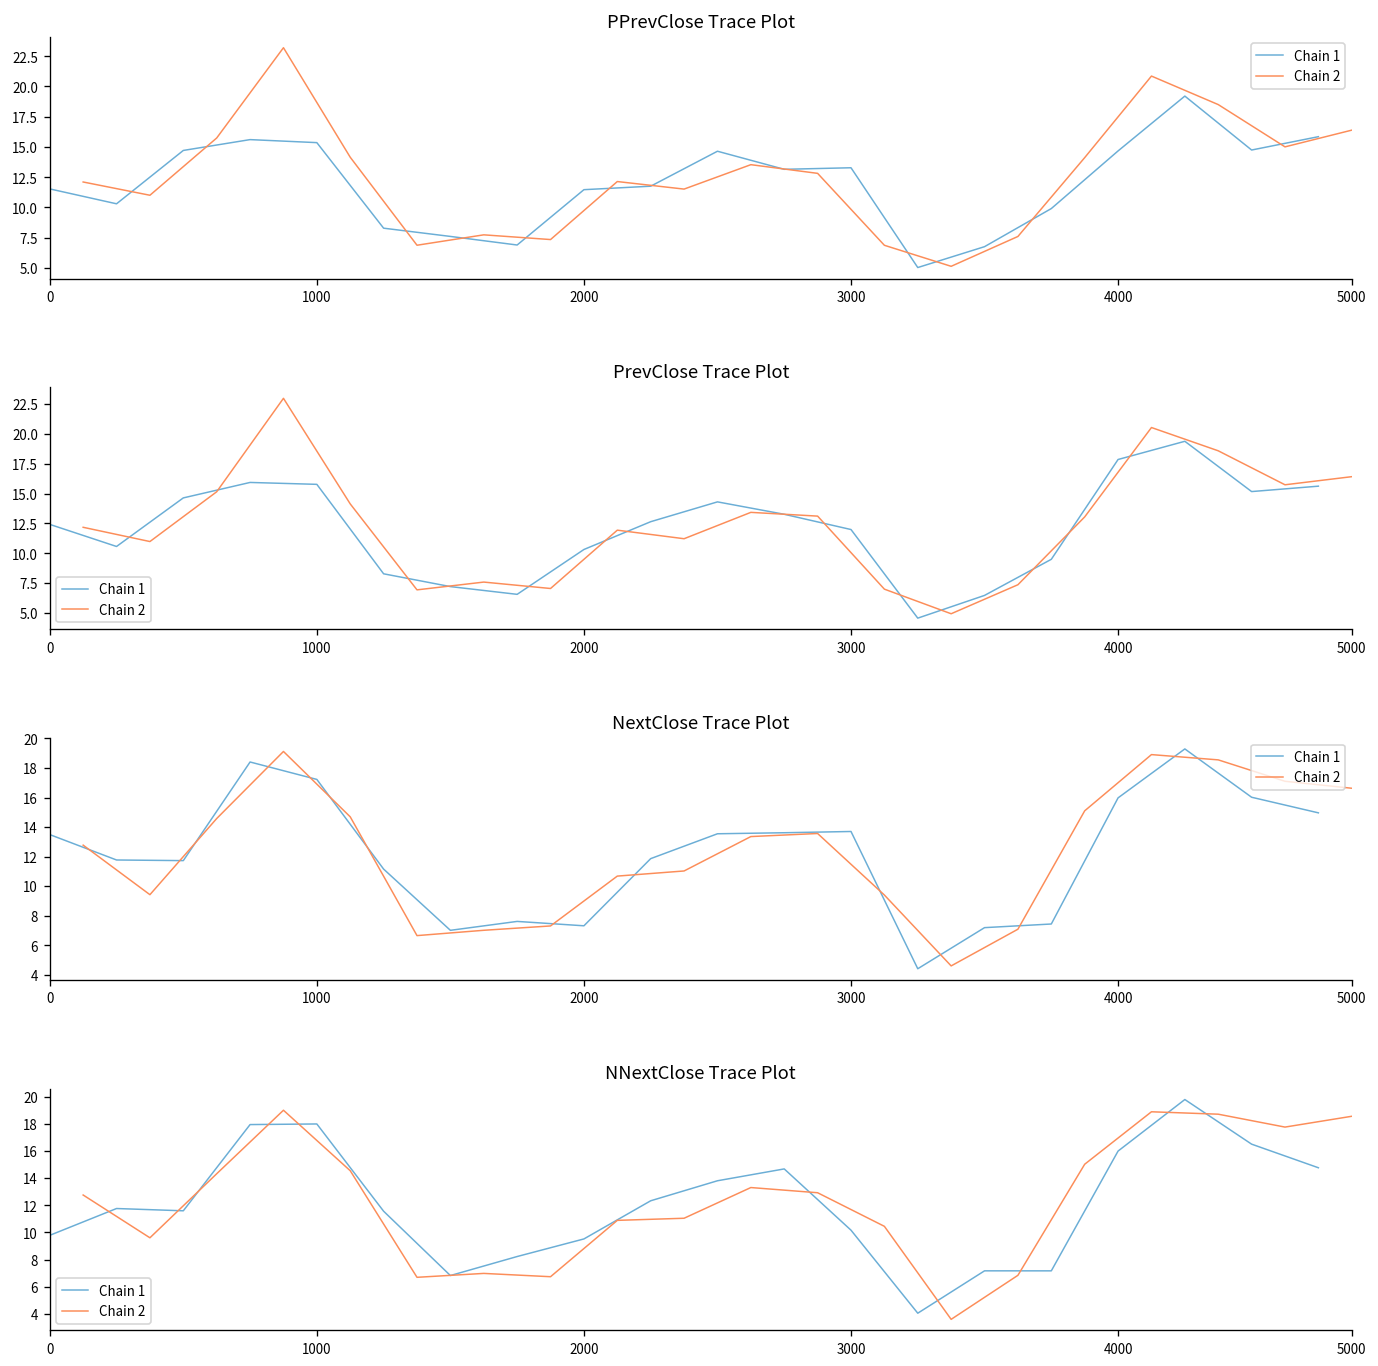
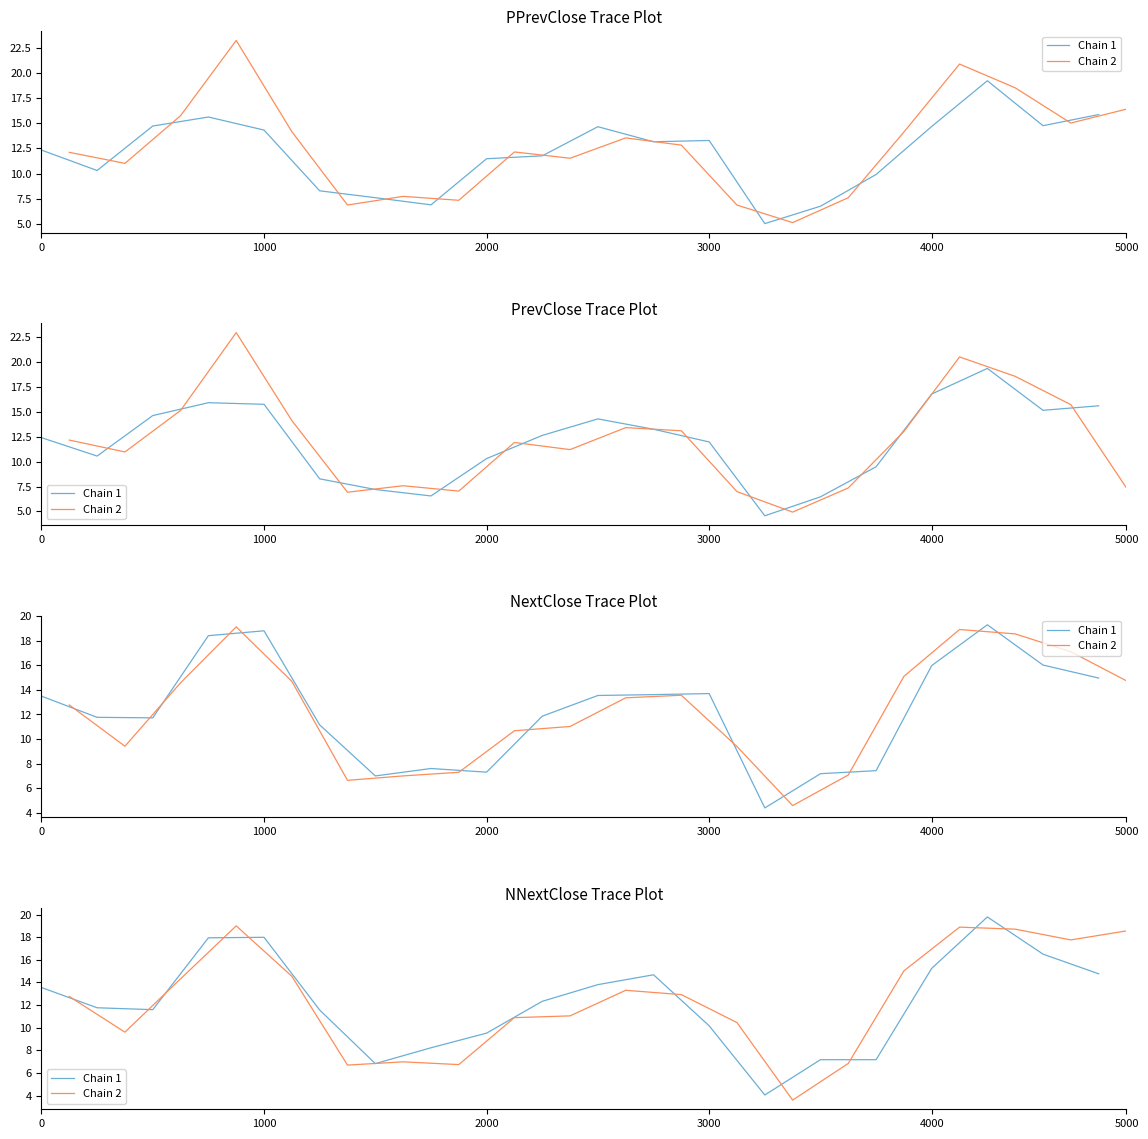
  {
    "PPrevClose Trace Plot": {
      "Chain 1": {
-       "0": 11.5,
-       "1000": 15.4,
+       "0": 12.3,
+       "1000": 14.3,
        "2000": 11.5,
        "3000": 13.3,
        "4000": 14.7
      },
      "Chain 2": {
        "5000": 16.4
      }
    },
    "PrevClose Trace Plot": {
      "Chain 1": {
        "0": 12,
        "1000": 16,
        "2000": 10,
        "3000": 12,
-       "4000": 18
+       "4000": 17
      },
      "Chain 2": {
-       "5000": 16
+       "5000": 7
      }
    },
    "NextClose Trace Plot": {
      "Chain 1": {
        "0": 13.5,
-       "1000": 17.2,
+       "1000": 18.8,
        "2000": 7.3,
        "3000": 13.7,
        "4000": 16.0
      },
      "Chain 2": {
-       "5000": 16.6
+       "5000": 14.7
      }
    },
    "NNextClose Trace Plot": {
      "Chain 1": {
-       "0": 9.8,
+       "0": 13.5,
        "1000": 18.0,
        "2000": 9.5,
        "3000": 10.2,
-       "4000": 16.0
+       "4000": 15.2
      },
      "Chain 2": {
        "5000": 18.6
      }
    }
  }
